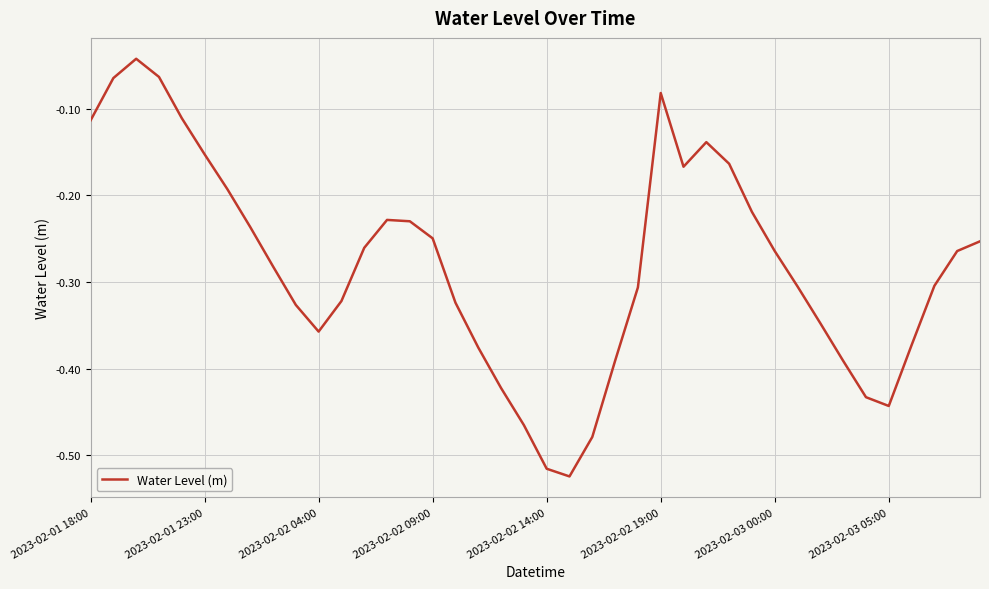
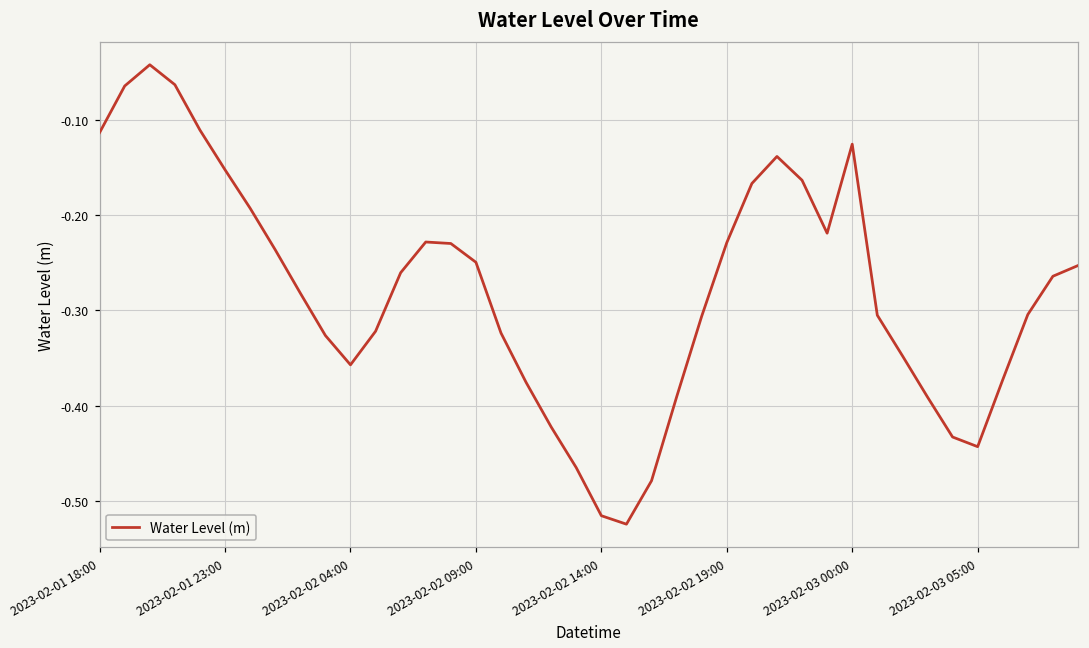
  {
    "2023-02-01 18:00": -0.11,
    "2023-02-01 23:00": -0.15,
    "2023-02-02 04:00": -0.36,
    "2023-02-02 09:00": -0.25,
    "2023-02-02 14:00": -0.52,
-   "2023-02-02 19:00": -0.08,
-   "2023-02-03 00:00": -0.26,
+   "2023-02-02 19:00": -0.23,
+   "2023-02-03 00:00": -0.13,
    "2023-02-03 05:00": -0.44
  }
